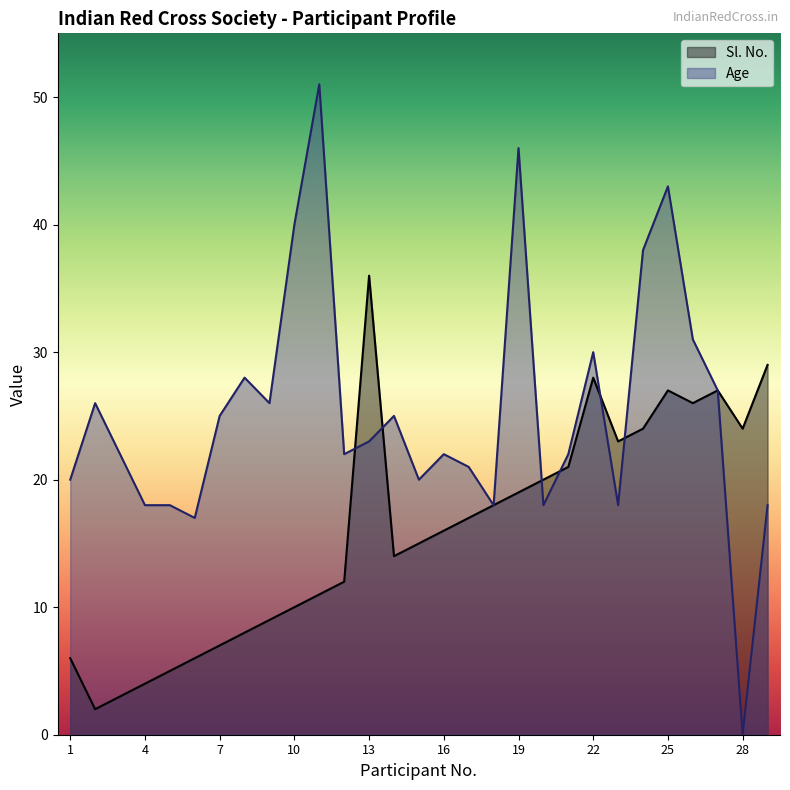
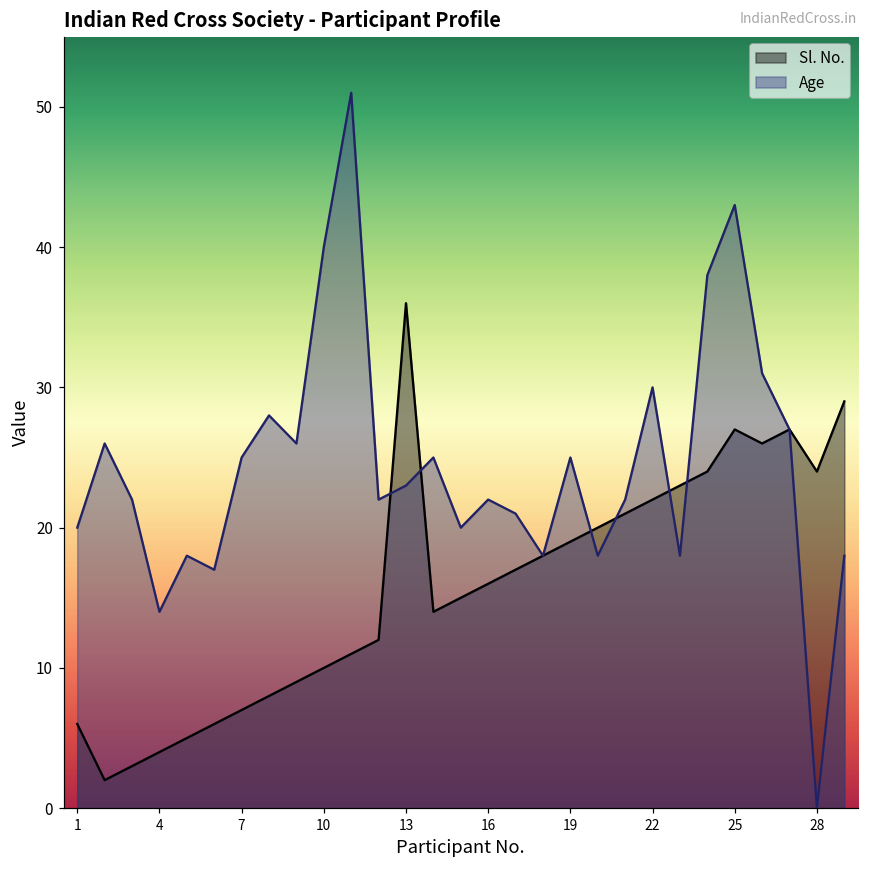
  {
    "Sl. No.": {
      "1": 6,
      "4": 4,
      "7": 7,
      "10": 10,
      "13": 36,
      "16": 16,
      "19": 19,
-     "22": 28,
+     "22": 22,
      "25": 27,
      "28": 24
    },
    "Age": {
      "1": 20,
-     "4": 18,
+     "4": 14,
      "7": 25,
      "10": 40,
      "13": 23,
      "16": 22,
-     "19": 46,
+     "19": 25,
      "22": 30,
      "25": 43,
      "28": 0
    }
  }
